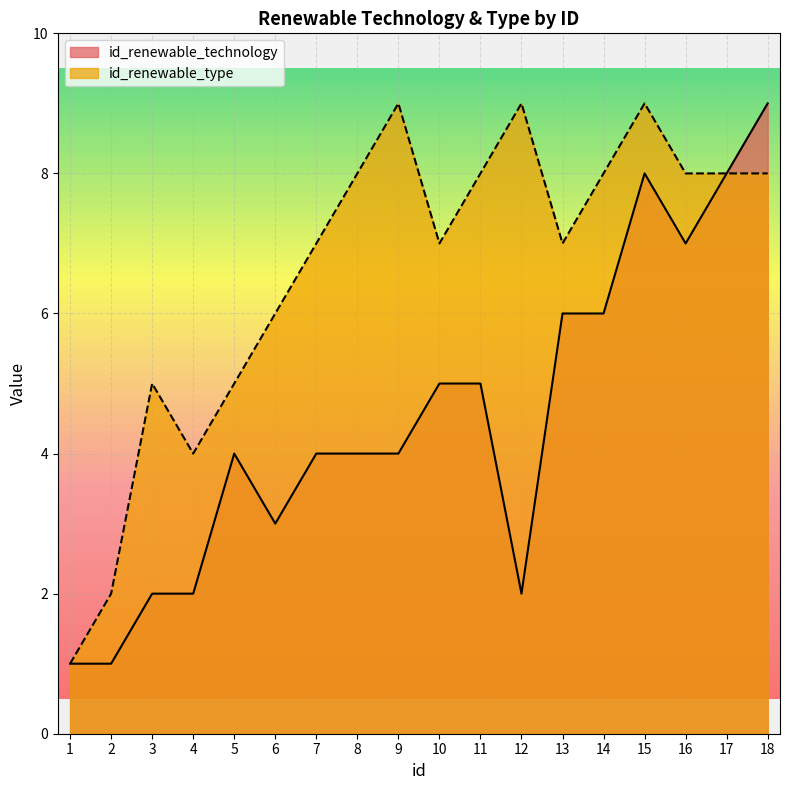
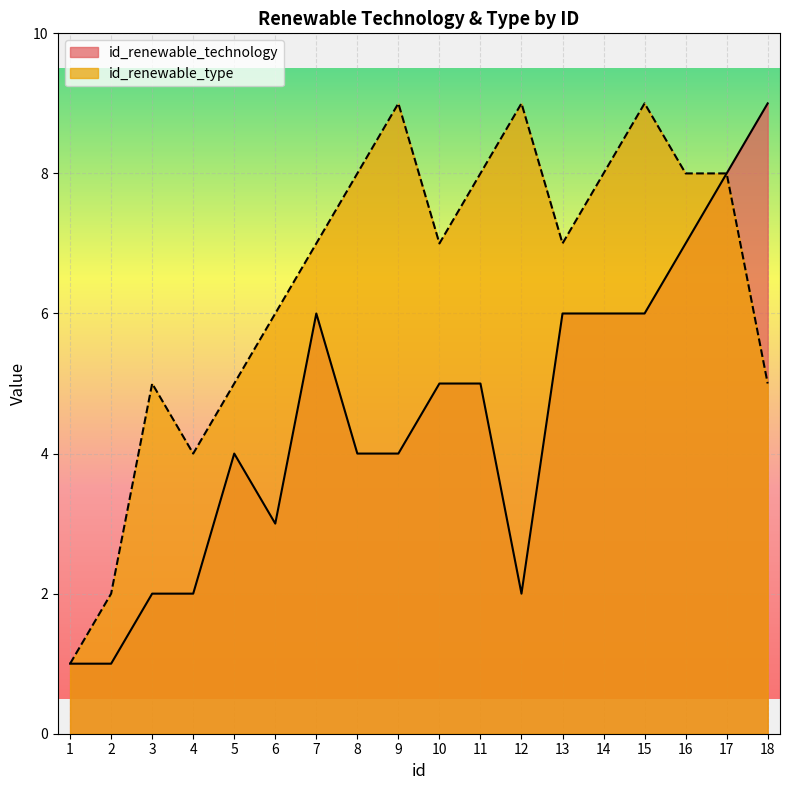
  {
    "id_renewable_technology": {
      "2": 1,
      "3": 2,
      "4": 2,
      "5": 4,
      "6": 3,
-     "7": 4,
+     "7": 6,
      "8": 4,
      "9": 4,
      "10": 5,
      "11": 5,
      "12": 2,
      "13": 6,
      "14": 6,
-     "15": 8,
+     "15": 6,
      "16": 7,
      "18": 9
    },
    "id_renewable_type": {
      "2": 2,
      "3": 5,
      "4": 4,
      "5": 5,
      "6": 6,
      "7": 7,
      "8": 8,
      "9": 9,
      "10": 7,
      "11": 8,
      "12": 9,
      "13": 7,
      "14": 8,
      "15": 9,
      "16": 8,
-     "18": 8
+     "18": 5
    }
  }
